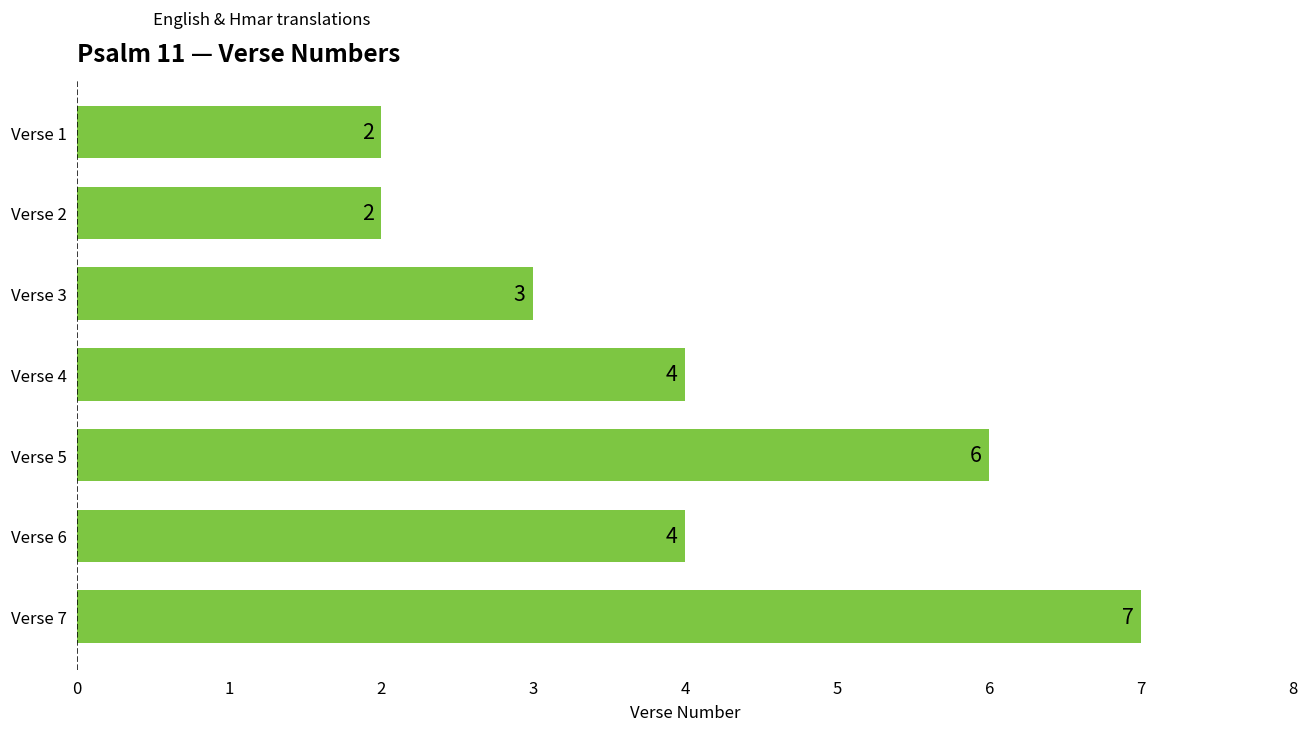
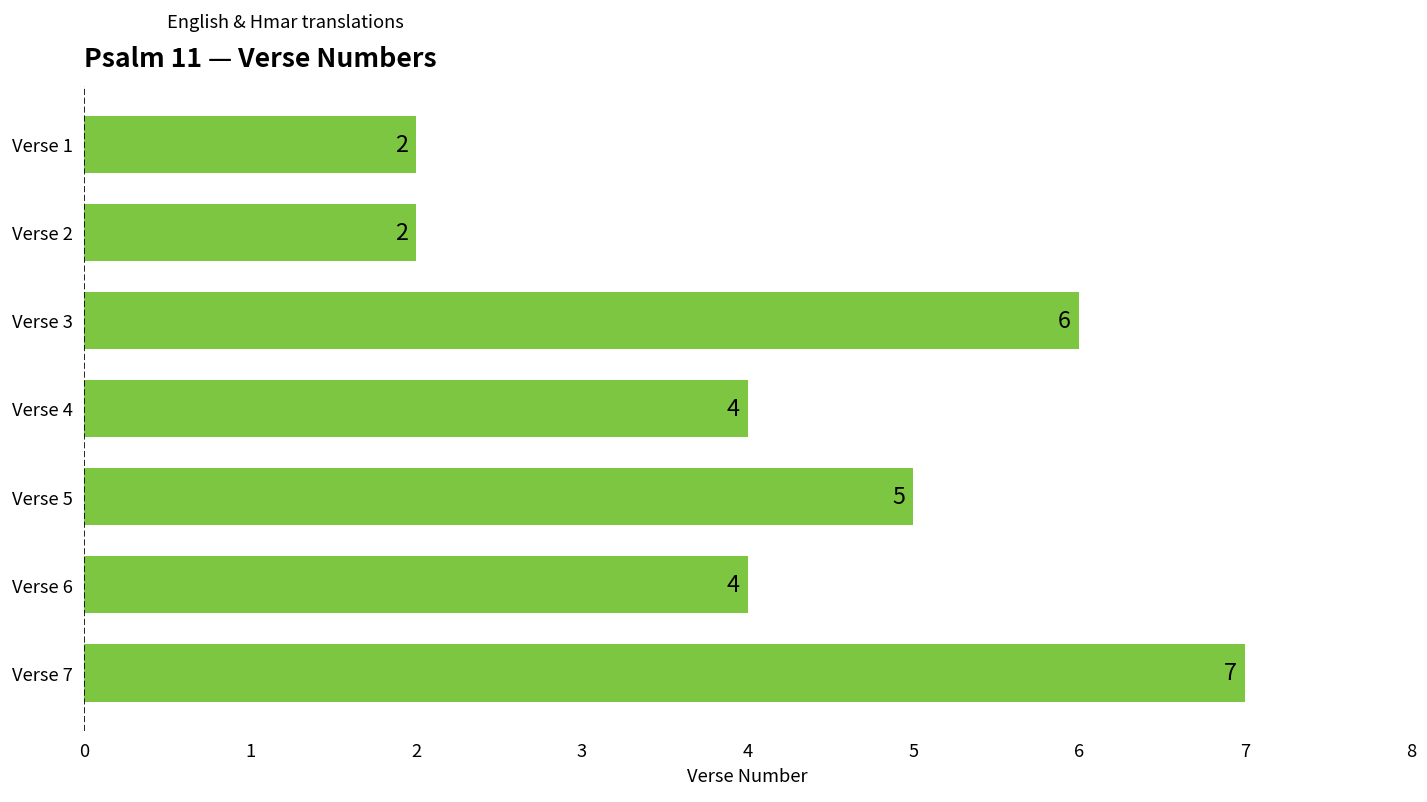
  {
    "Verse 1": 2,
    "Verse 2": 2,
-   "Verse 3": 3,
+   "Verse 3": 6,
    "Verse 4": 4,
-   "Verse 5": 6,
+   "Verse 5": 5,
    "Verse 6": 4,
    "Verse 7": 7
  }
